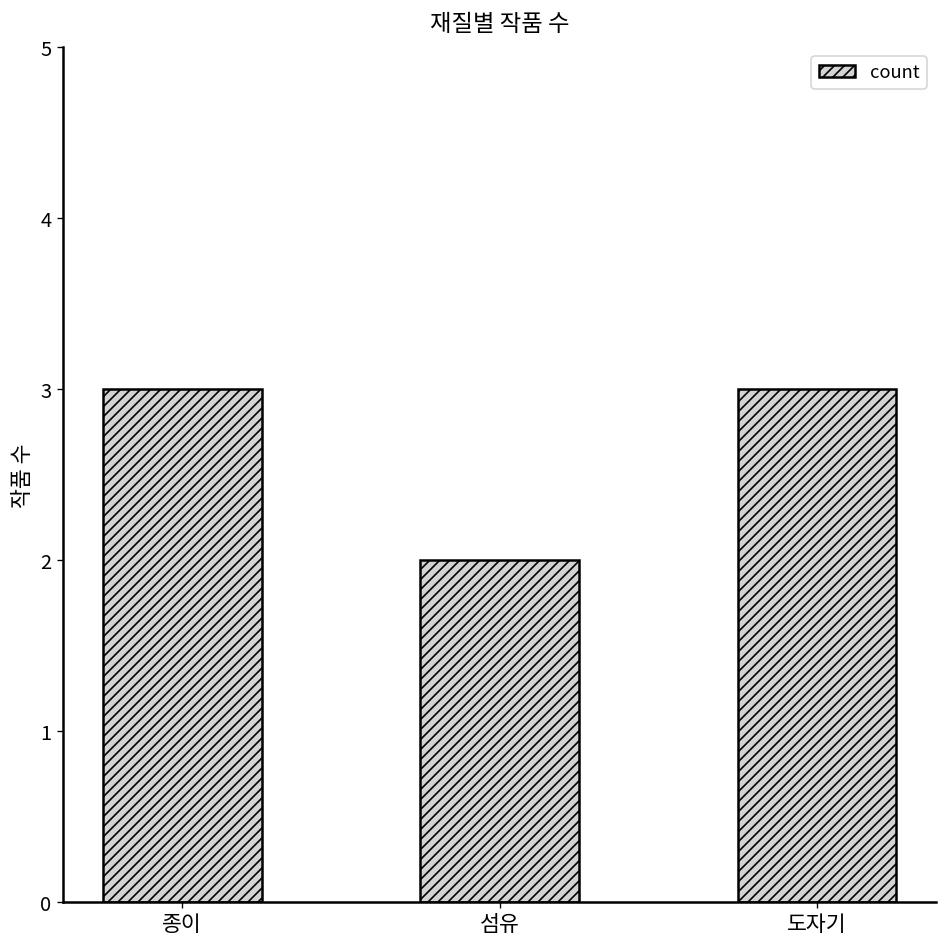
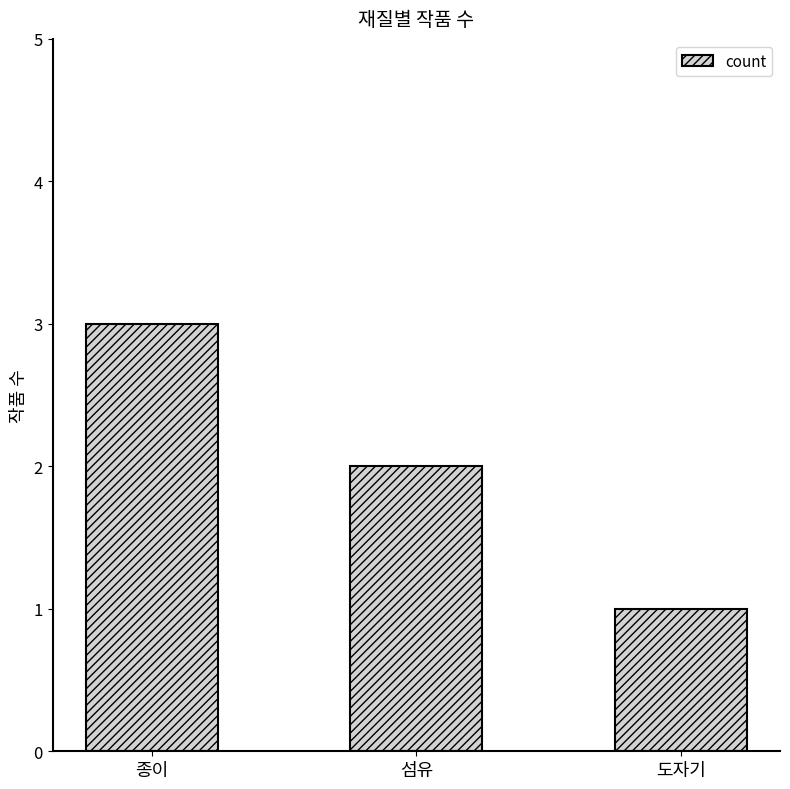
  {
    "종이": 3,
    "섬유": 2,
-   "도자기": 3
+   "도자기": 1
  }
